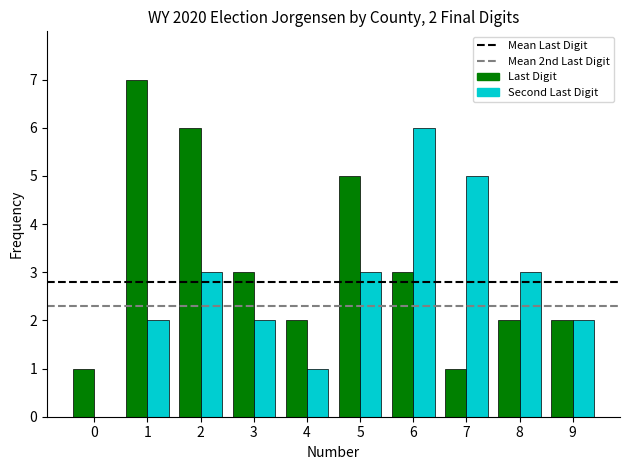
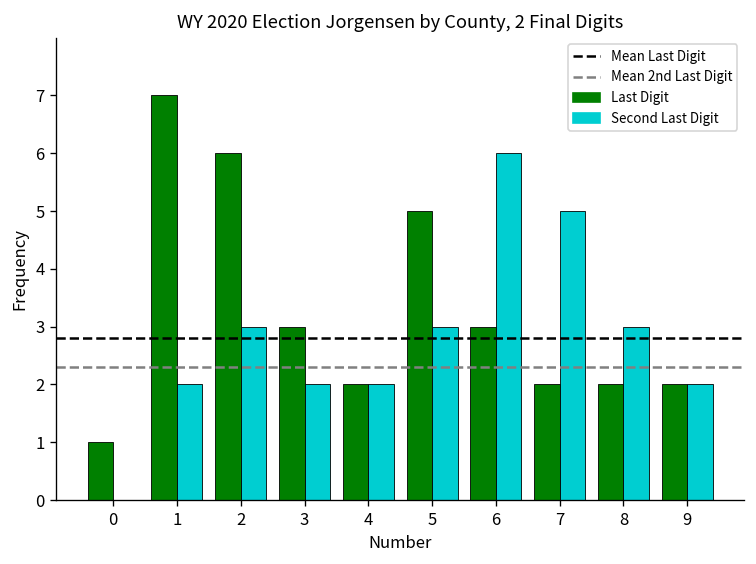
  {
    "Last Digit": {
      "0": 1,
      "1": 7,
      "2": 6,
      "3": 3,
      "4": 2,
      "5": 5,
      "6": 3,
-     "7": 1,
+     "7": 2,
      "8": 2,
      "9": 2
    },
    "Second Last Digit": {
      "0": 0,
      "1": 2,
      "2": 3,
      "3": 2,
-     "4": 1,
+     "4": 2,
      "5": 3,
      "6": 6,
      "7": 5,
      "8": 3,
      "9": 2
    }
  }
